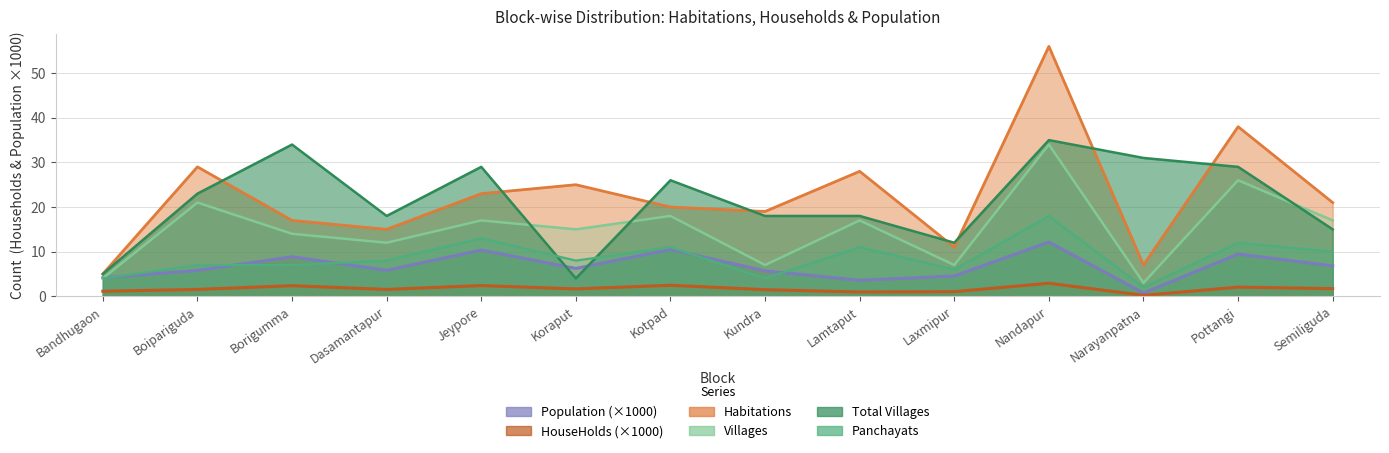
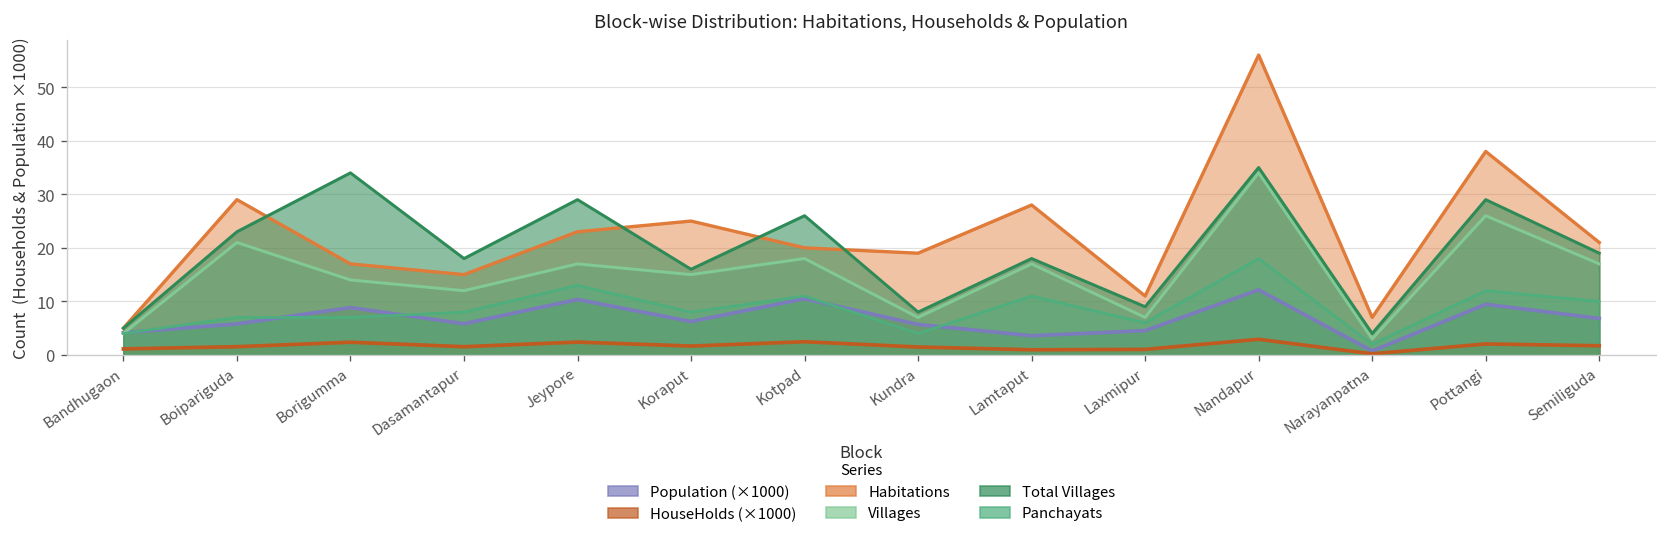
  {
    "Total Villages": {
      "Boipariguda": 23,
      "Borigumma": 34,
      "Dasamantapur": 18,
      "Jeypore": 29,
-     "Koraput": 4,
+     "Koraput": 16,
      "Kotpad": 26,
-     "Kundra": 18,
+     "Kundra": 8,
      "Lamtaput": 18,
-     "Laxmipur": 12,
+     "Laxmipur": 9,
      "Nandapur": 35,
-     "Narayanpatna": 31,
+     "Narayanpatna": 4,
      "Pottangi": 29,
-     "Semiliguda": 15
+     "Semiliguda": 19
    }
  }
